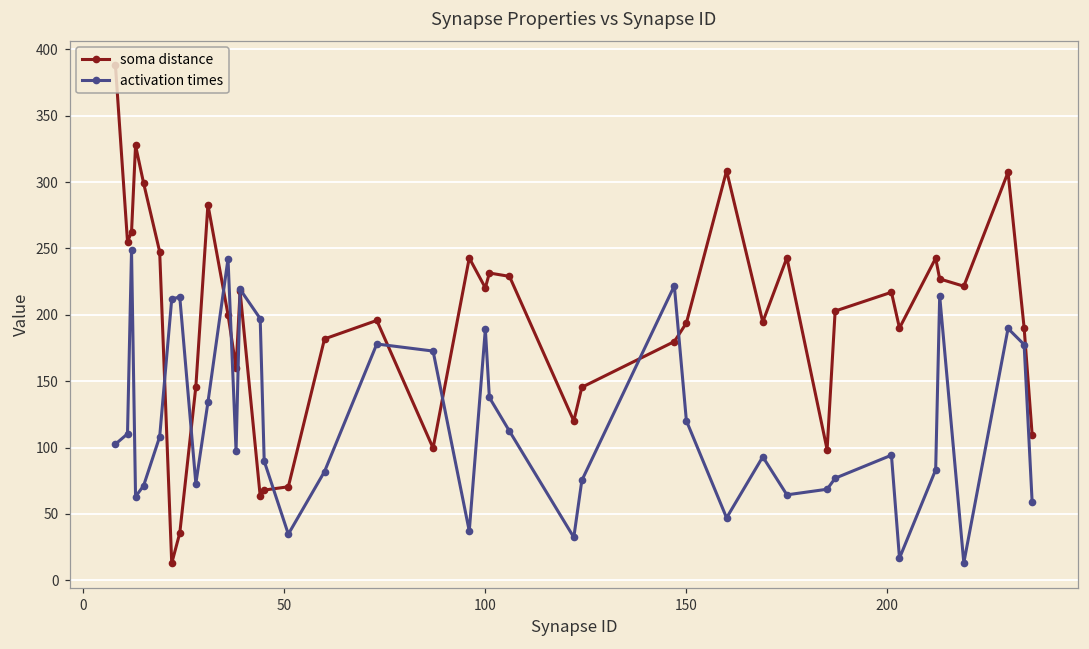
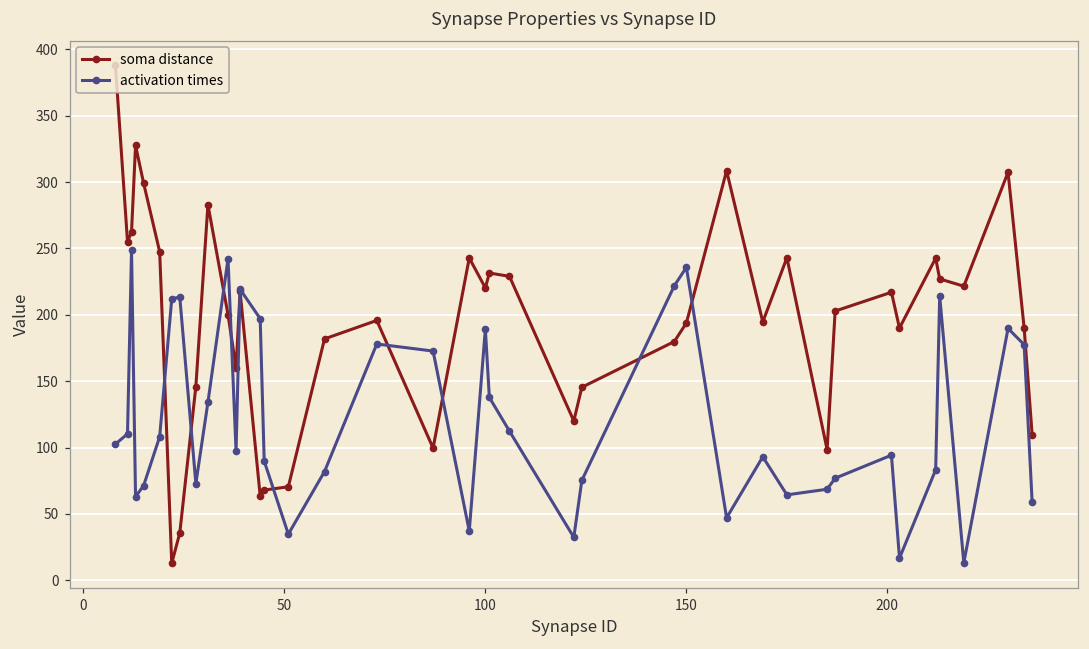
  {
    "soma distance": {
      "100": 220,
      "150": 194
    },
    "activation times": {
      "100": 189,
-     "150": 120
+     "150": 236
    }
  }
